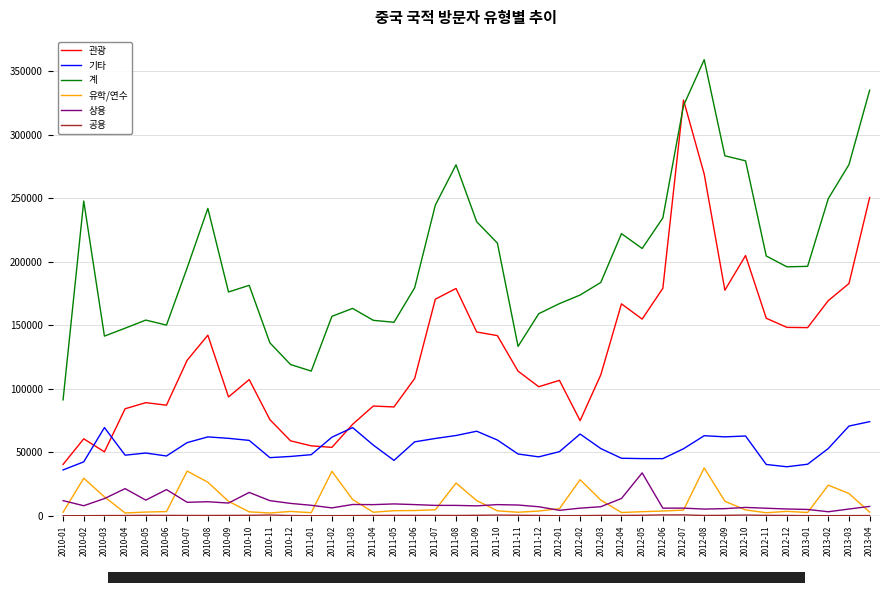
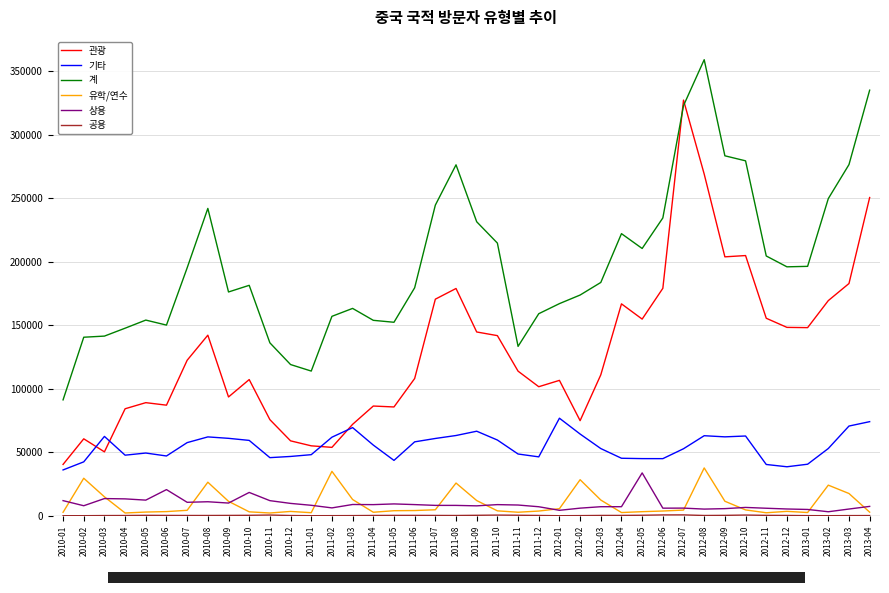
  {
    "관광": {
      "2010-01": 40000,
      "2010-02": 61000,
      "2010-03": 50000,
      "2010-04": 84000,
      "2010-05": 89000,
      "2010-06": 87000,
      "2010-07": 122000,
      "2010-08": 142000,
      "2010-09": 94000,
      "2010-10": 107000,
      "2010-11": 76000,
      "2010-12": 59000,
      "2011-01": 55000,
      "2011-02": 54000,
      "2011-03": 72000,
      "2011-04": 86000,
      "2011-05": 86000,
      "2011-06": 108000,
      "2011-07": 171000,
      "2011-08": 179000,
      "2011-09": 145000,
      "2011-10": 142000,
      "2011-11": 114000,
      "2011-12": 102000,
      "2012-01": 107000,
      "2012-02": 75000,
      "2012-03": 111000,
      "2012-04": 167000,
      "2012-05": 155000,
      "2012-06": 179000,
      "2012-07": 327000,
      "2012-08": 269000,
-     "2012-09": 178000,
+     "2012-09": 204000,
      "2012-10": 205000,
      "2012-11": 156000,
      "2012-12": 148000,
      "2013-01": 148000,
      "2013-02": 169000,
      "2013-03": 183000,
      "2013-04": 251000
    },
    "기타": {
      "2010-01": 36000,
      "2010-02": 42000,
-     "2010-03": 69000,
+     "2010-03": 62000,
      "2010-04": 48000,
      "2010-05": 49000,
      "2010-06": 47000,
      "2010-07": 58000,
      "2010-08": 62000,
      "2010-09": 61000,
      "2010-10": 59000,
      "2010-11": 46000,
      "2010-12": 47000,
      "2011-01": 48000,
      "2011-02": 62000,
      "2011-03": 69000,
      "2011-04": 56000,
      "2011-05": 44000,
      "2011-06": 58000,
      "2011-07": 61000,
      "2011-08": 63000,
      "2011-09": 67000,
      "2011-10": 60000,
      "2011-11": 49000,
      "2011-12": 46000,
-     "2012-01": 50000,
+     "2012-01": 77000,
      "2012-02": 64000,
      "2012-03": 53000,
      "2012-04": 45000,
      "2012-05": 45000,
      "2012-06": 45000,
      "2012-07": 53000,
      "2012-08": 63000,
      "2012-09": 62000,
      "2012-10": 63000,
      "2012-11": 40000,
      "2012-12": 39000,
      "2013-01": 41000,
      "2013-02": 53000,
      "2013-03": 71000,
      "2013-04": 74000
    },
    "계": {
      "2010-01": 91000,
-     "2010-02": 248000,
+     "2010-02": 141000,
      "2010-03": 141000,
      "2010-04": 148000,
      "2010-05": 154000,
      "2010-06": 150000,
      "2010-07": 195000,
      "2010-08": 242000,
      "2010-09": 176000,
      "2010-10": 181000,
      "2010-11": 136000,
      "2010-12": 119000,
      "2011-01": 114000,
      "2011-02": 157000,
      "2011-03": 163000,
      "2011-04": 154000,
      "2011-05": 152000,
      "2011-06": 180000,
      "2011-07": 245000,
      "2011-08": 276000,
      "2011-09": 231000,
      "2011-10": 215000,
      "2011-11": 133000,
      "2011-12": 159000,
      "2012-01": 167000,
      "2012-02": 174000,
      "2012-03": 184000,
      "2012-04": 222000,
      "2012-05": 210000,
      "2012-06": 234000,
      "2012-07": 323000,
      "2012-08": 359000,
      "2012-09": 283000,
      "2012-10": 279000,
      "2012-11": 205000,
      "2012-12": 196000,
      "2013-01": 196000,
      "2013-02": 250000,
      "2013-03": 276000,
      "2013-04": 335000
    },
    "유학/연수": {
      "2010-01": 3000,
      "2010-02": 30000,
      "2010-05": 3000,
      "2010-06": 3000,
-     "2010-07": 35000,
+     "2010-07": 4000,
      "2010-08": 26000,
      "2010-10": 3000,
      "2010-12": 3000,
      "2011-01": 2000,
      "2011-02": 35000,
      "2011-03": 13000,
      "2011-04": 3000,
      "2011-05": 4000,
      "2011-06": 4000,
      "2011-07": 5000,
      "2011-08": 26000,
      "2011-09": 12000,
      "2011-10": 4000,
      "2011-11": 3000,
      "2011-12": 4000,
      "2012-02": 28000,
      "2012-03": 12000,
      "2012-04": 3000,
      "2012-05": 3000,
      "2012-06": 4000,
      "2012-08": 38000,
      "2012-09": 11000,
      "2012-11": 2000,
      "2013-01": 3000,
      "2013-02": 24000,
      "2013-03": 18000,
      "2013-04": 3000
    },
    "상용": {
      "2010-01": 12000,
      "2010-02": 8000,
-     "2010-04": 21000,
+     "2010-04": 13000,
      "2010-05": 12000,
      "2010-06": 21000,
      "2010-07": 11000,
      "2010-08": 11000,
      "2010-10": 18000,
      "2010-11": 12000,
      "2010-12": 10000,
      "2011-01": 8000,
      "2011-02": 6000,
      "2011-03": 9000,
      "2011-04": 9000,
      "2011-05": 9000,
      "2011-06": 9000,
      "2011-07": 8000,
      "2011-08": 8000,
      "2011-09": 8000,
      "2011-10": 9000,
      "2011-11": 8000,
      "2011-12": 7000,
      "2012-02": 6000,
      "2012-03": 7000,
-     "2012-04": 14000,
+     "2012-04": 7000,
      "2012-05": 34000,
      "2012-06": 6000,
      "2012-08": 5000,
      "2012-09": 6000,
      "2012-11": 6000,
      "2013-01": 5000,
      "2013-02": 3000,
      "2013-03": 5000,
      "2013-04": 7000
    }
  }
